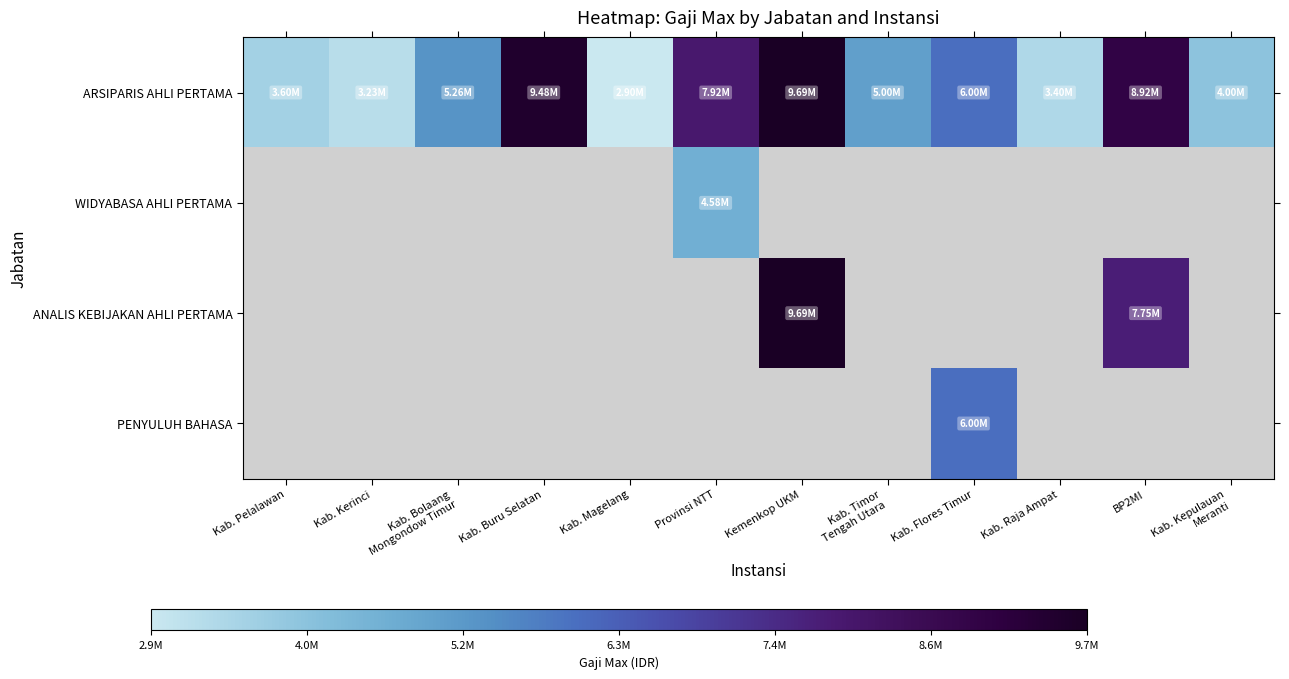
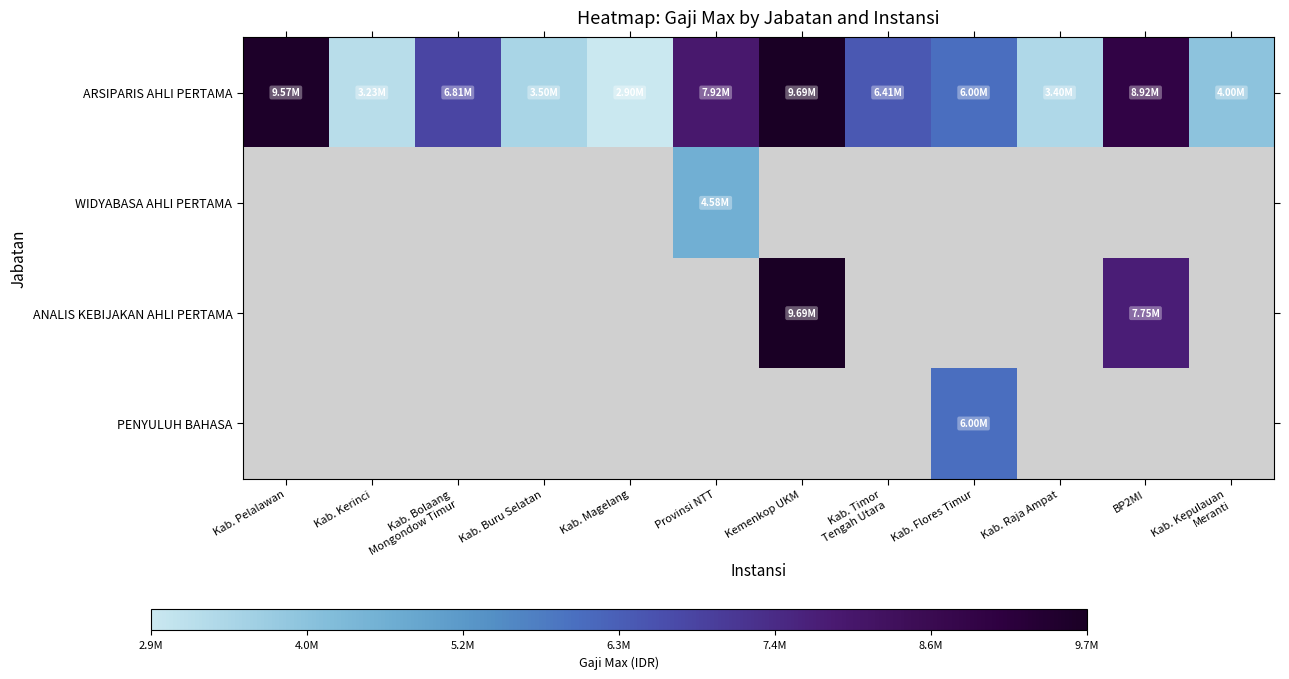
  {
    "ARSIPARIS AHLI PERTAMA": {
-     "Kab. Pelalawan": "3.60M",
-     "Kab. Bolaang Mongondow Timur": "5.26M",
-     "Kab. Buru Selatan": "9.48M",
-     "Kab. Timor Tengah Utara": "5.00M"
+     "Kab. Pelalawan": "9.57M",
+     "Kab. Bolaang Mongondow Timur": "6.81M",
+     "Kab. Buru Selatan": "3.50M",
+     "Kab. Timor Tengah Utara": "6.41M"
    }
  }
